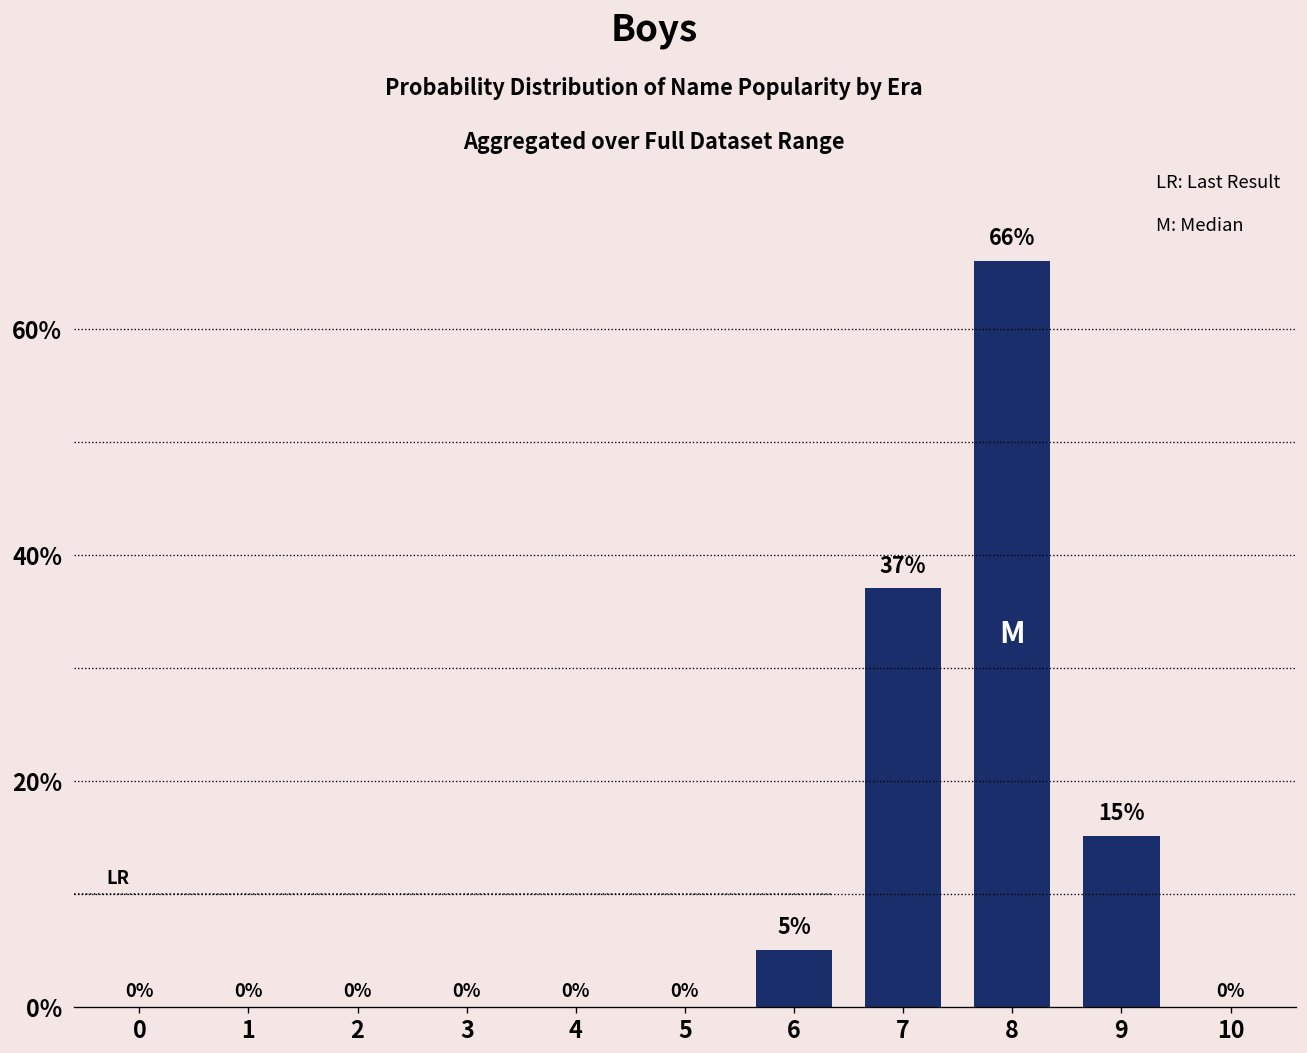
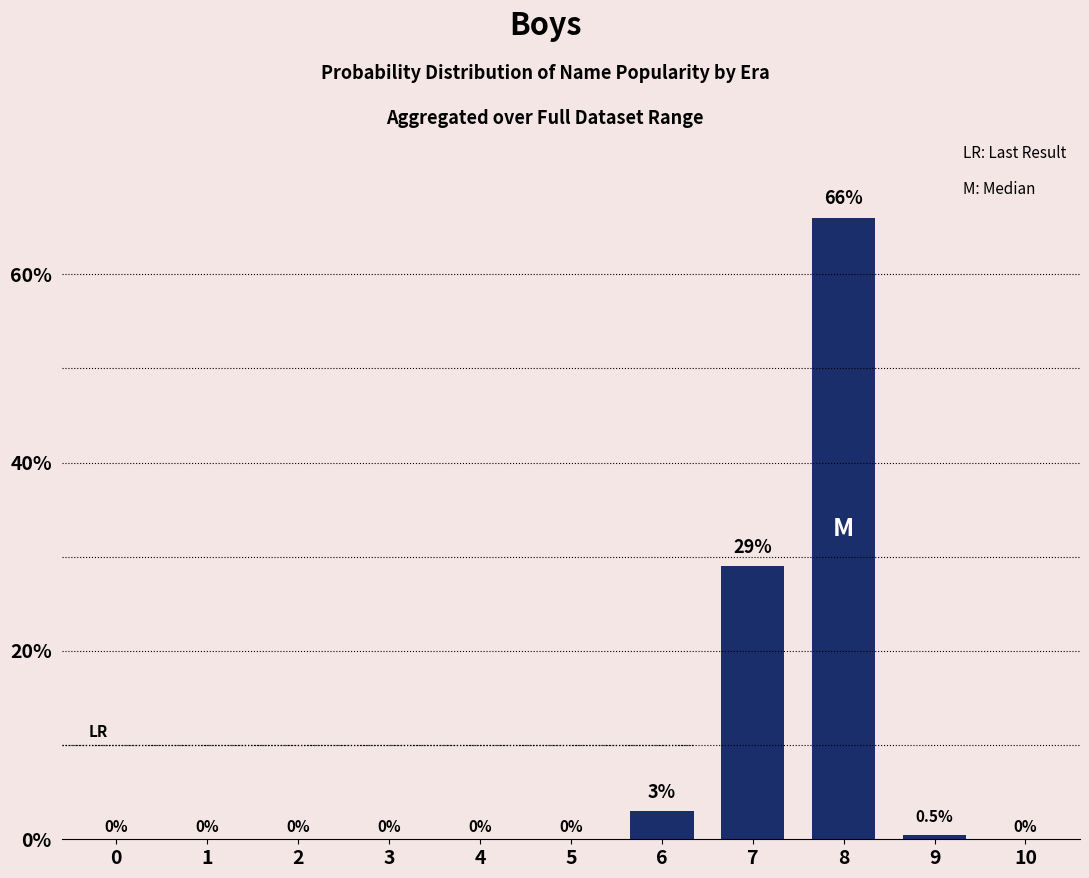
  {
    "0": "0%",
    "1": "0%",
    "2": "0%",
    "3": "0%",
    "4": "0%",
    "5": "0%",
-   "6": "5%",
-   "7": "37%",
+   "6": "3%",
+   "7": "29%",
    "8": "66%",
-   "9": "15%",
+   "9": "0.5%",
    "10": "0%"
  }
